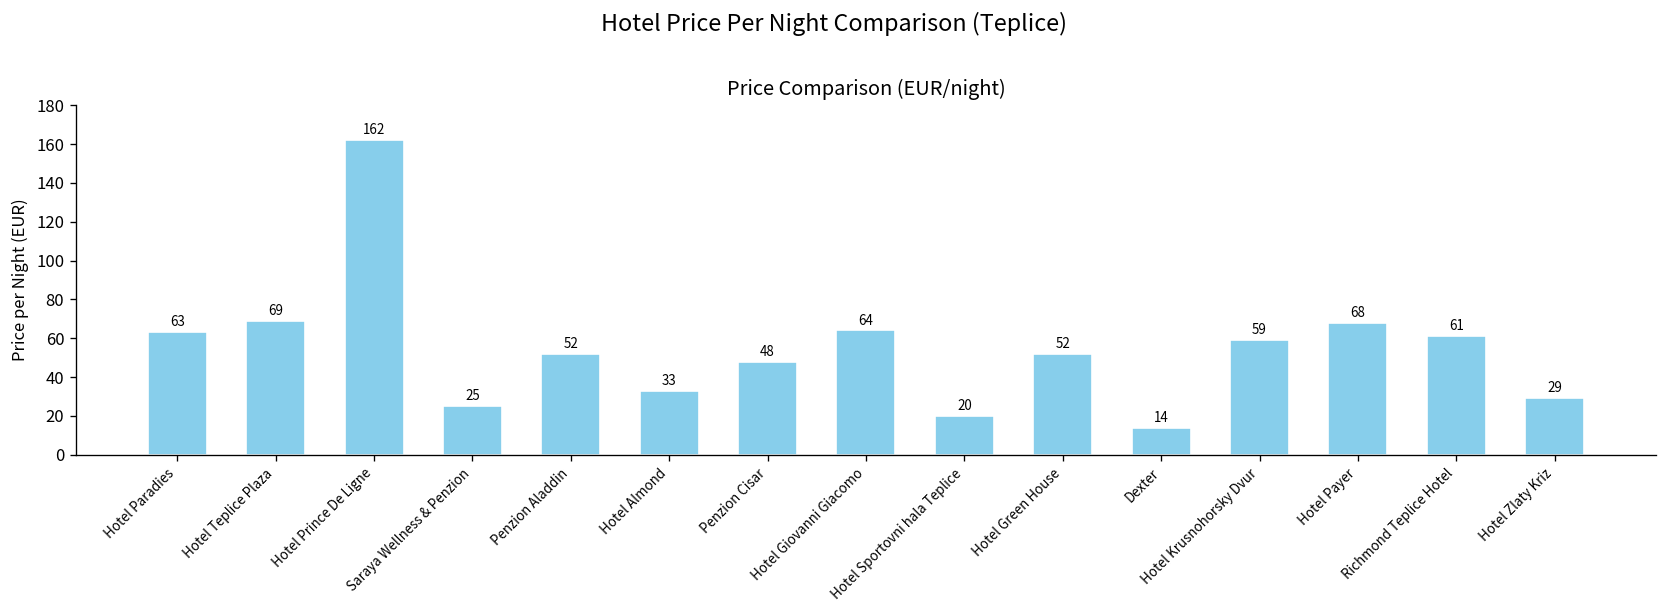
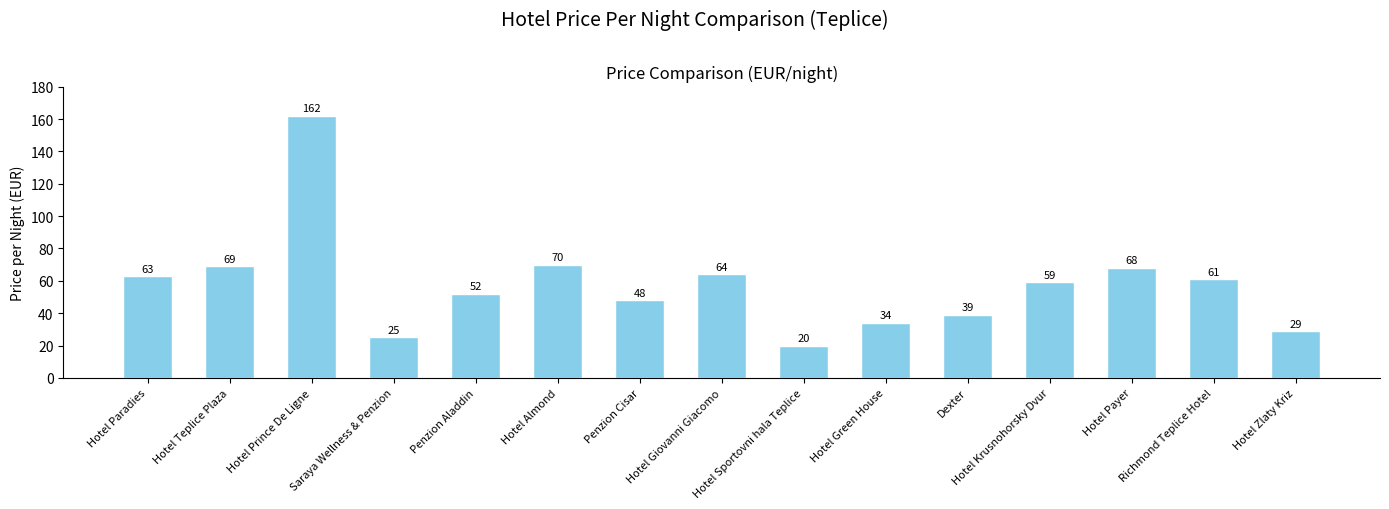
  {
    "Hotel Paradies": 63,
    "Hotel Teplice Plaza": 69,
    "Hotel Prince De Ligne": 162,
    "Saraya Wellness & Penzion": 25,
    "Penzion Aladdin": 52,
-   "Hotel Almond": 33,
+   "Hotel Almond": 70,
    "Penzion Cisar": 48,
    "Hotel Giovanni Giacomo": 64,
    "Hotel Sportovni hala Teplice": 20,
-   "Hotel Green House": 52,
-   "Dexter": 14,
+   "Hotel Green House": 34,
+   "Dexter": 39,
    "Hotel Krusnohorsky Dvur": 59,
    "Hotel Payer": 68,
    "Richmond Teplice Hotel": 61,
    "Hotel Zlaty Kriz": 29
  }
